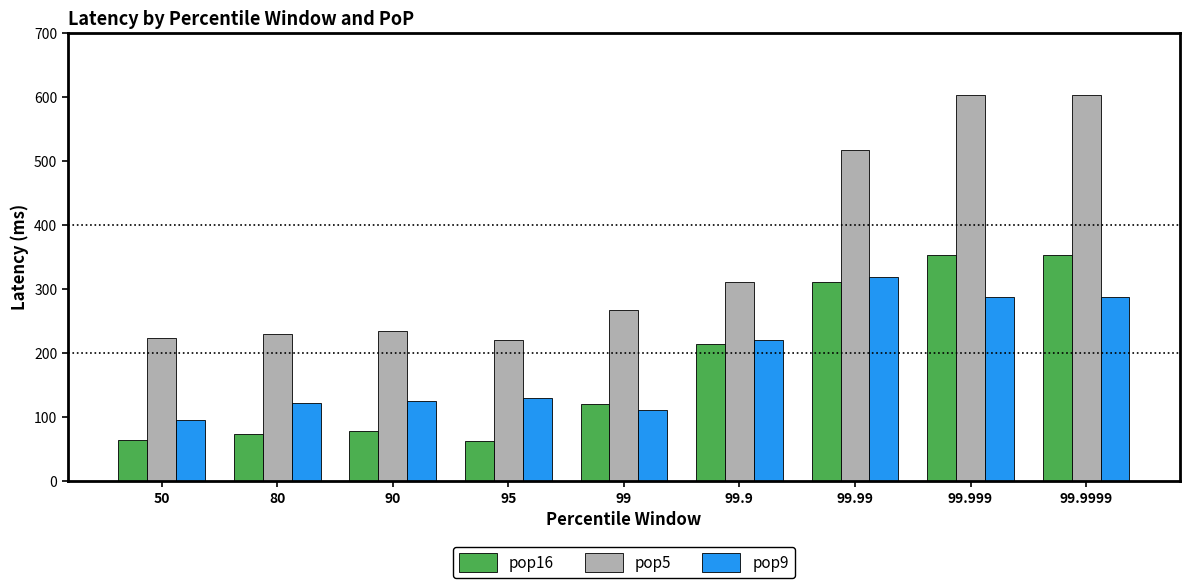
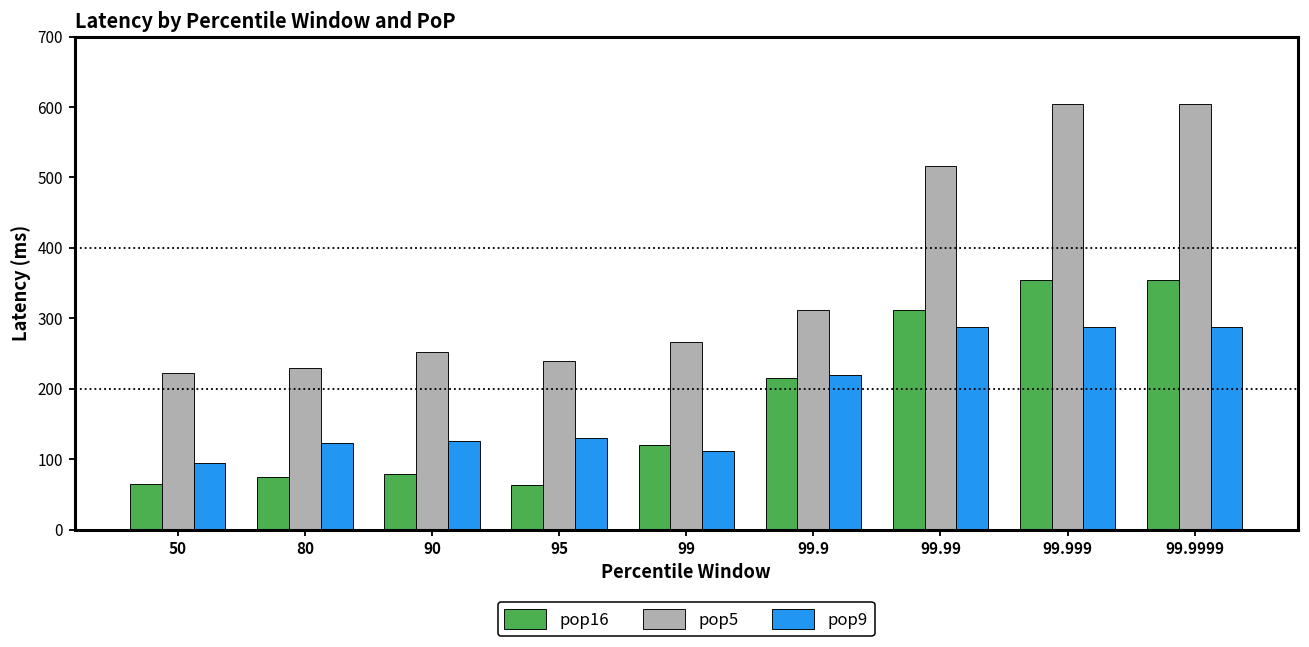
  {
    "pop16": {
      "50": 70,
      "80": 70,
      "90": 80,
      "95": 60,
      "99": 120,
      "99.9": 220,
      "99.99": 310,
      "99.999": 350,
      "99.9999": 350
    },
    "pop5": {
      "50": 220,
      "80": 230,
-     "90": 240,
-     "95": 220,
+     "90": 250,
+     "95": 240,
      "99": 270,
      "99.9": 310,
      "99.99": 520,
      "99.999": 600,
      "99.9999": 600
    },
    "pop9": {
      "50": 100,
      "80": 120,
      "90": 130,
      "95": 130,
      "99": 110,
      "99.9": 220,
-     "99.99": 320,
+     "99.99": 290,
      "99.999": 290,
      "99.9999": 290
    }
  }
